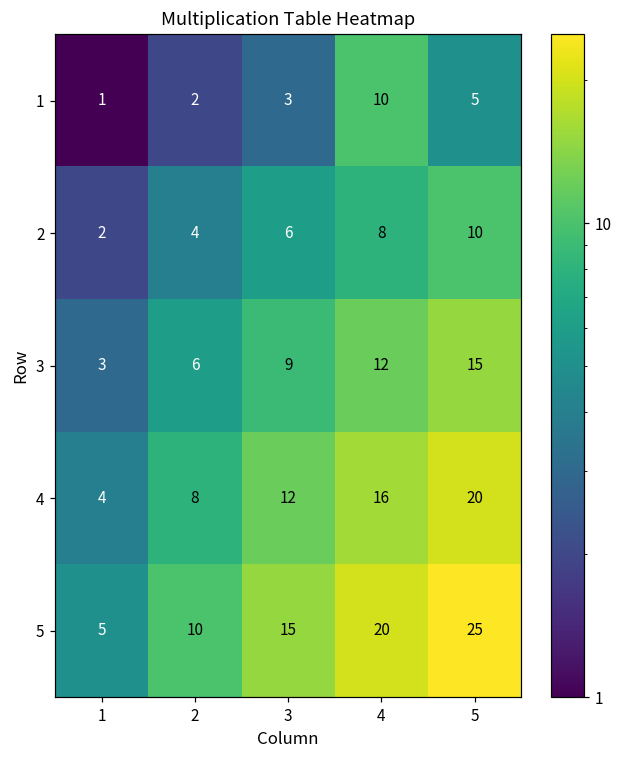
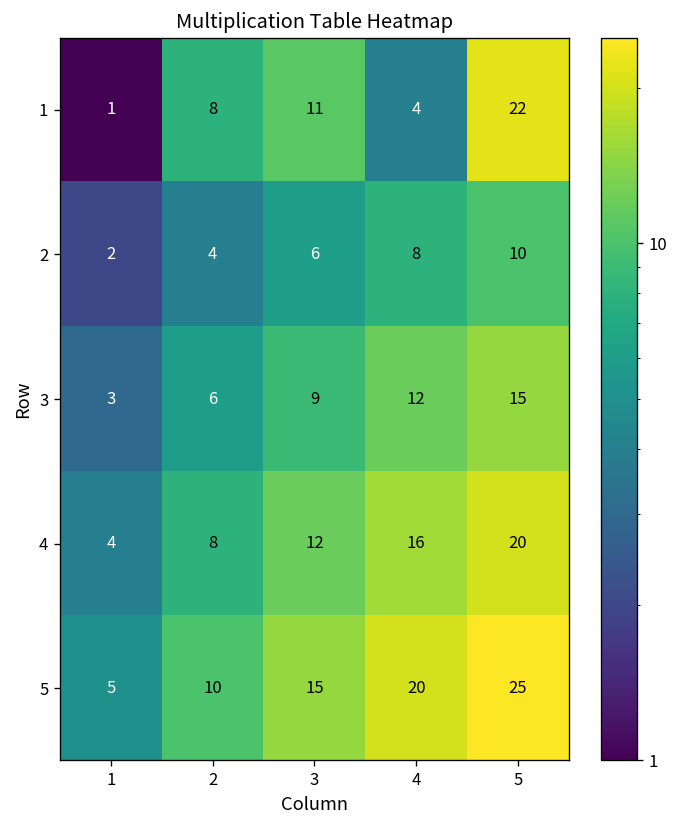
  {
    "1": {
      "1": 1,
-     "2": 2,
-     "3": 3,
-     "4": 10,
-     "5": 5
+     "2": 8,
+     "3": 11,
+     "4": 4,
+     "5": 22
    },
    "2": {
      "1": 2,
      "2": 4,
      "3": 6,
      "4": 8,
      "5": 10
    },
    "3": {
      "1": 3,
      "2": 6,
      "3": 9,
      "4": 12,
      "5": 15
    },
    "4": {
      "1": 4,
      "2": 8,
      "3": 12,
      "4": 16,
      "5": 20
    },
    "5": {
      "1": 5,
      "2": 10,
      "3": 15,
      "4": 20,
      "5": 25
    }
  }
